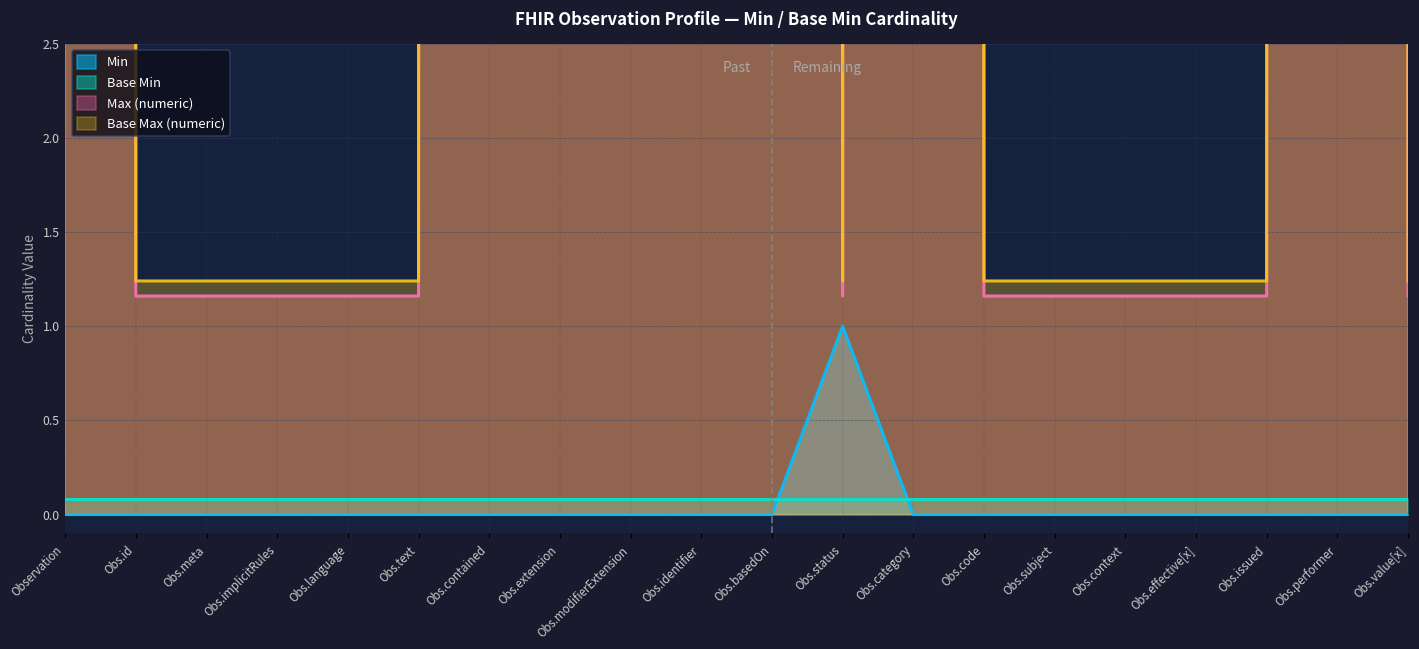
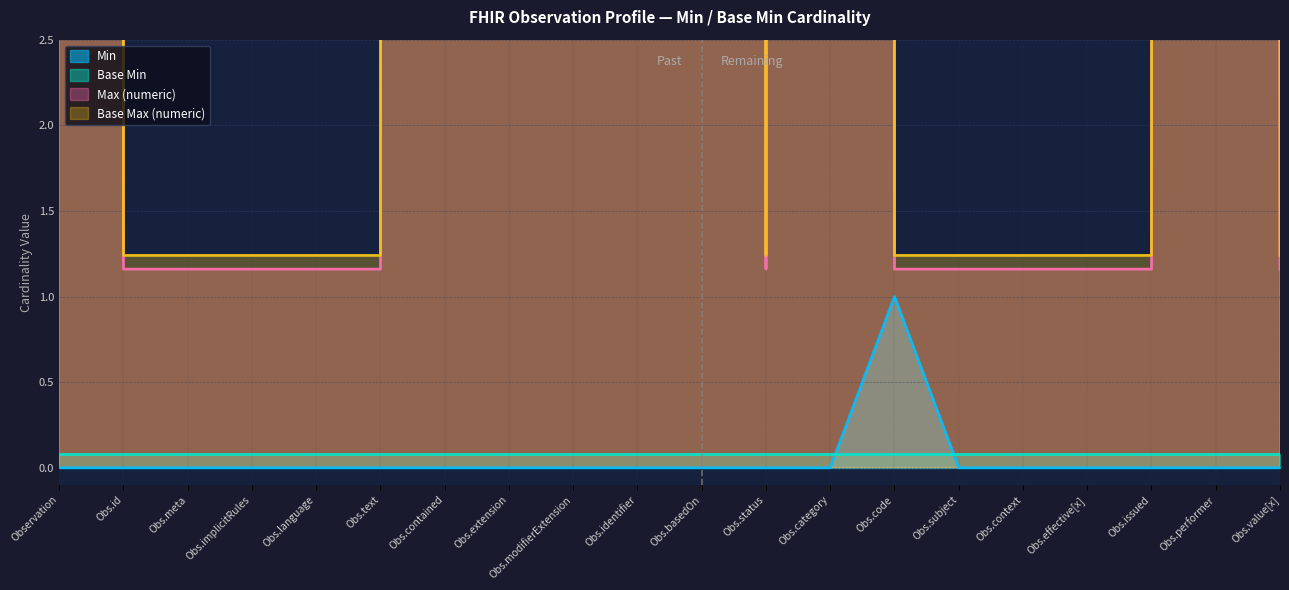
  {
    "Min": {
      "Observation": 0,
      "Obs.id": 0,
      "Obs.meta": 0,
      "Obs.implicitRules": 0,
      "Obs.language": 0,
      "Obs.text": 0,
      "Obs.contained": 0,
      "Obs.extension": 0,
      "Obs.modifierExtension": 0,
      "Obs.identifier": 0,
      "Obs.basedOn": 0,
-     "Obs.status": 1,
+     "Obs.status": 0,
      "Obs.category": 0,
-     "Obs.code": 0,
+     "Obs.code": 1,
      "Obs.subject": 0,
      "Obs.context": 0,
      "Obs.effective[x]": 0,
      "Obs.issued": 0,
      "Obs.performer": 0,
      "Obs.value[x]": 0
    },
    "Base Min": {
      "Observation": 0.08,
      "Obs.id": 0.08,
      "Obs.meta": 0.08,
      "Obs.implicitRules": 0.08,
      "Obs.language": 0.08,
      "Obs.text": 0.08,
      "Obs.contained": 0.08,
      "Obs.extension": 0.08,
      "Obs.modifierExtension": 0.08,
      "Obs.identifier": 0.08,
      "Obs.basedOn": 0.08,
      "Obs.status": 0.08,
      "Obs.category": 0.08,
      "Obs.code": 0.08,
      "Obs.subject": 0.08,
      "Obs.context": 0.08,
      "Obs.effective[x]": 0.08,
      "Obs.issued": 0.08,
      "Obs.performer": 0.08,
      "Obs.value[x]": 0.08
    },
    "Max (numeric)": {
      "Obs.id": 1.16,
      "Obs.meta": 1.16,
      "Obs.implicitRules": 1.16,
      "Obs.language": 1.16,
      "Obs.text": 1.16,
      "Obs.status": 1.16,
      "Obs.code": 1.16,
      "Obs.subject": 1.16,
      "Obs.context": 1.16,
      "Obs.effective[x]": 1.16,
      "Obs.issued": 1.16,
      "Obs.value[x]": 1.16
    },
    "Base Max (numeric)": {
      "Obs.id": 1.24,
      "Obs.meta": 1.24,
      "Obs.implicitRules": 1.24,
      "Obs.language": 1.24,
      "Obs.text": 1.24,
      "Obs.status": 1.24,
      "Obs.code": 1.24,
      "Obs.subject": 1.24,
      "Obs.context": 1.24,
      "Obs.effective[x]": 1.24,
      "Obs.issued": 1.24,
      "Obs.value[x]": 1.24
    }
  }
